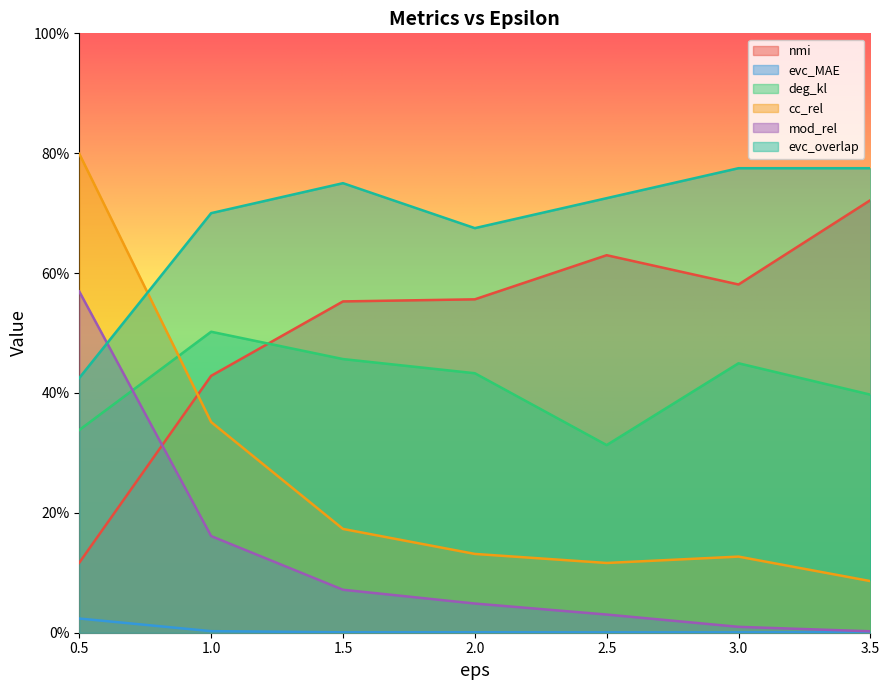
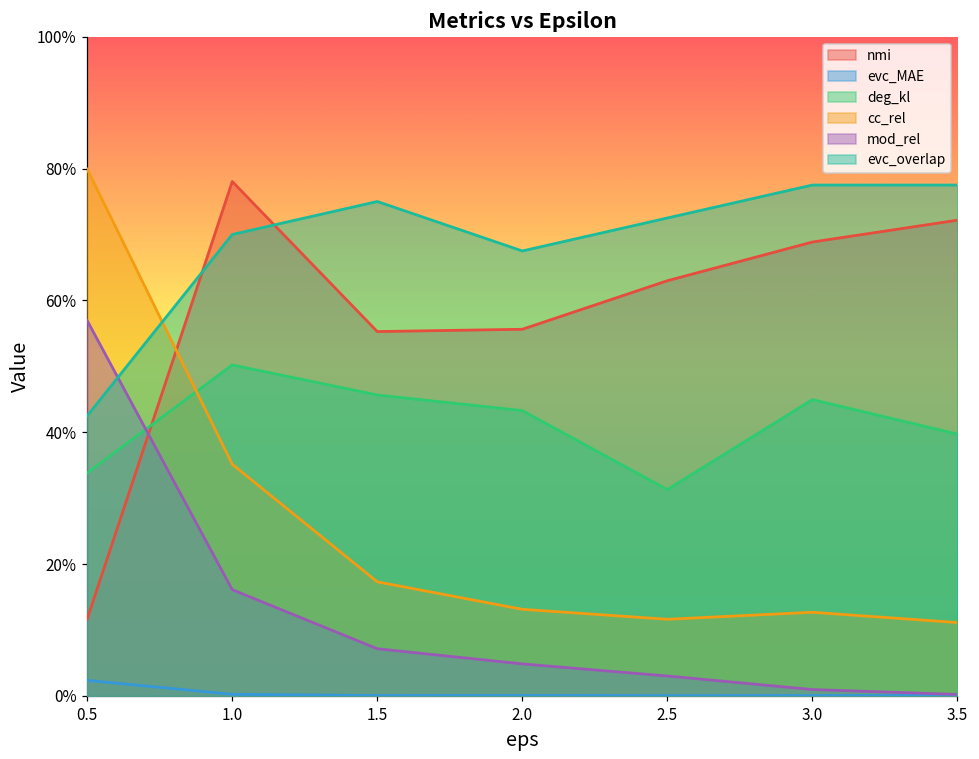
  {
    "nmi": {
      "0.5": "12%",
-     "1.0": "43%",
+     "1.0": "78%",
      "1.5": "55%",
      "2.0": "56%",
      "2.5": "63%",
-     "3.0": "58%",
+     "3.0": "69%",
      "3.5": "72%"
    },
    "cc_rel": {
      "0.5": "80%",
      "1.0": "35%",
      "1.5": "17%",
      "2.0": "13%",
      "2.5": "12%",
      "3.0": "13%",
-     "3.5": "9%"
+     "3.5": "11%"
    },
    "mod_rel": {
      "0.5": "57%",
      "1.0": "16%",
      "1.5": "7%",
      "2.0": "5%",
      "2.5": "3%",
      "3.0": "1%"
    }
  }
